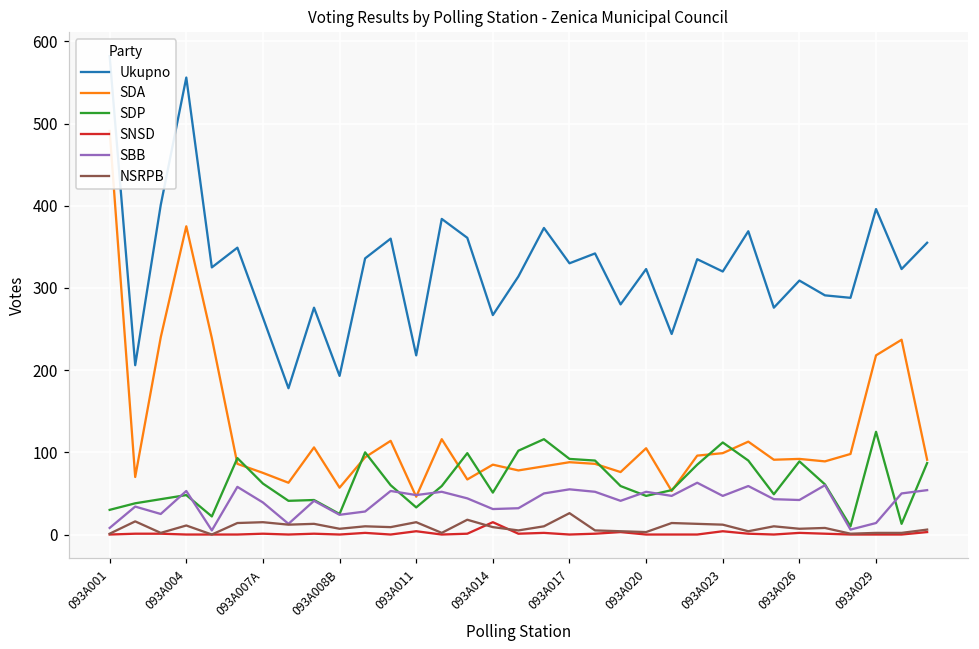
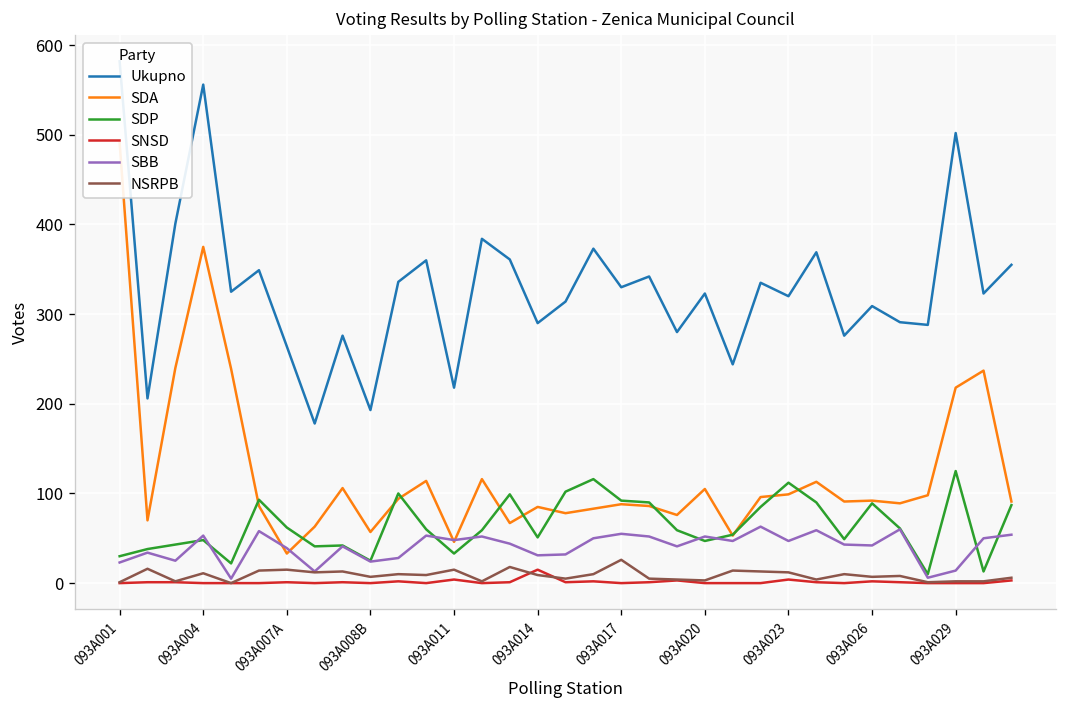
  {
    "Ukupno": {
      "093A004": 560,
      "093A007A": 260,
      "093A008B": 190,
      "093A011": 220,
-     "093A014": 270,
+     "093A014": 290,
      "093A017": 330,
      "093A020": 320,
      "093A023": 320,
      "093A026": 310,
-     "093A029": 400
+     "093A029": 500
    },
    "SDA": {
      "093A004": 380,
-     "093A007A": 80,
+     "093A007A": 30,
      "093A008B": 60,
      "093A014": 90,
      "093A017": 90,
      "093A020": 110,
      "093A023": 100,
      "093A029": 220
    },
    "SDP": {
      "093A001": 30,
      "093A004": 50,
      "093A007A": 60,
      "093A011": 30,
      "093A014": 50,
      "093A017": 90,
      "093A020": 50,
      "093A023": 110,
      "093A029": 130
    },
    "SNSD": {
      "093A004": 0,
      "093A007A": 0,
      "093A008B": 0,
      "093A011": 0,
      "093A014": 20,
      "093A017": 0,
      "093A023": 0,
      "093A026": 0
    },
    "SBB": {
-     "093A001": 10,
+     "093A001": 20,
      "093A004": 50,
      "093A007A": 40,
      "093A014": 30,
      "093A017": 60,
      "093A020": 50,
      "093A023": 50,
      "093A026": 40,
      "093A029": 10
    },
    "NSRPB": {
      "093A004": 10,
      "093A007A": 20,
      "093A008B": 10,
      "093A011": 20,
      "093A014": 10,
      "093A017": 30,
      "093A023": 10,
      "093A026": 10
    }
  }
